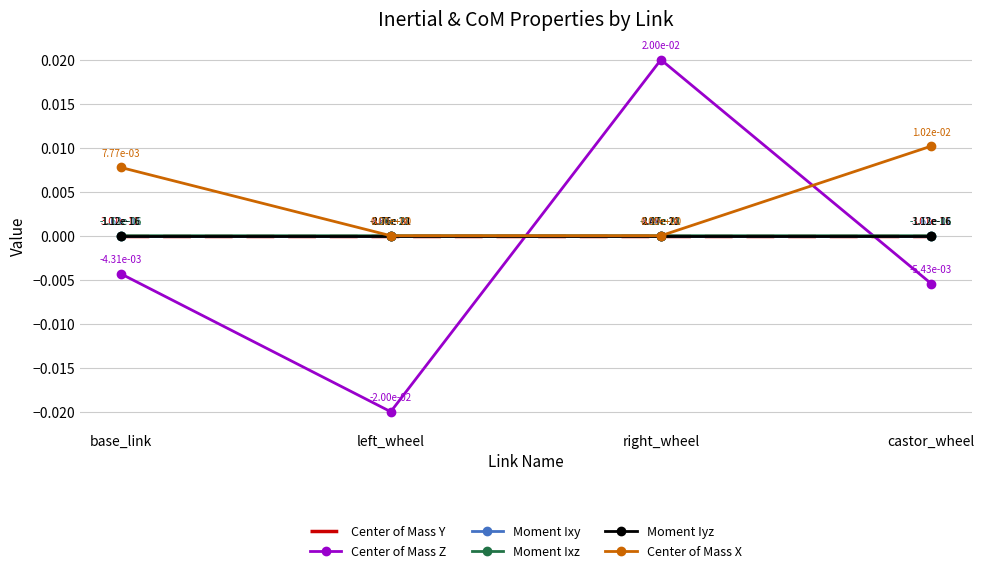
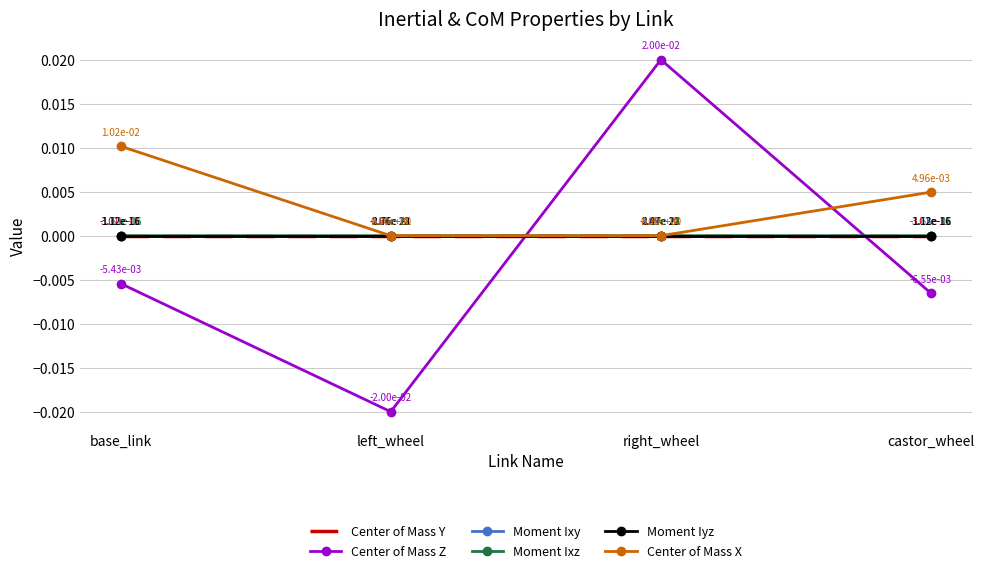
  {
    "Center of Mass Z": {
-     "base_link": "-4.31e-03",
+     "base_link": "-5.43e-03",
      "left_wheel": "-2.00e-02",
      "right_wheel": "2.00e-02",
-     "castor_wheel": "-5.43e-03"
+     "castor_wheel": "-6.55e-03"
    },
    "Center of Mass X": {
-     "base_link": "7.77e-03",
-     "castor_wheel": "1.02e-02"
+     "base_link": "1.02e-02",
+     "castor_wheel": "4.96e-03"
    }
  }
